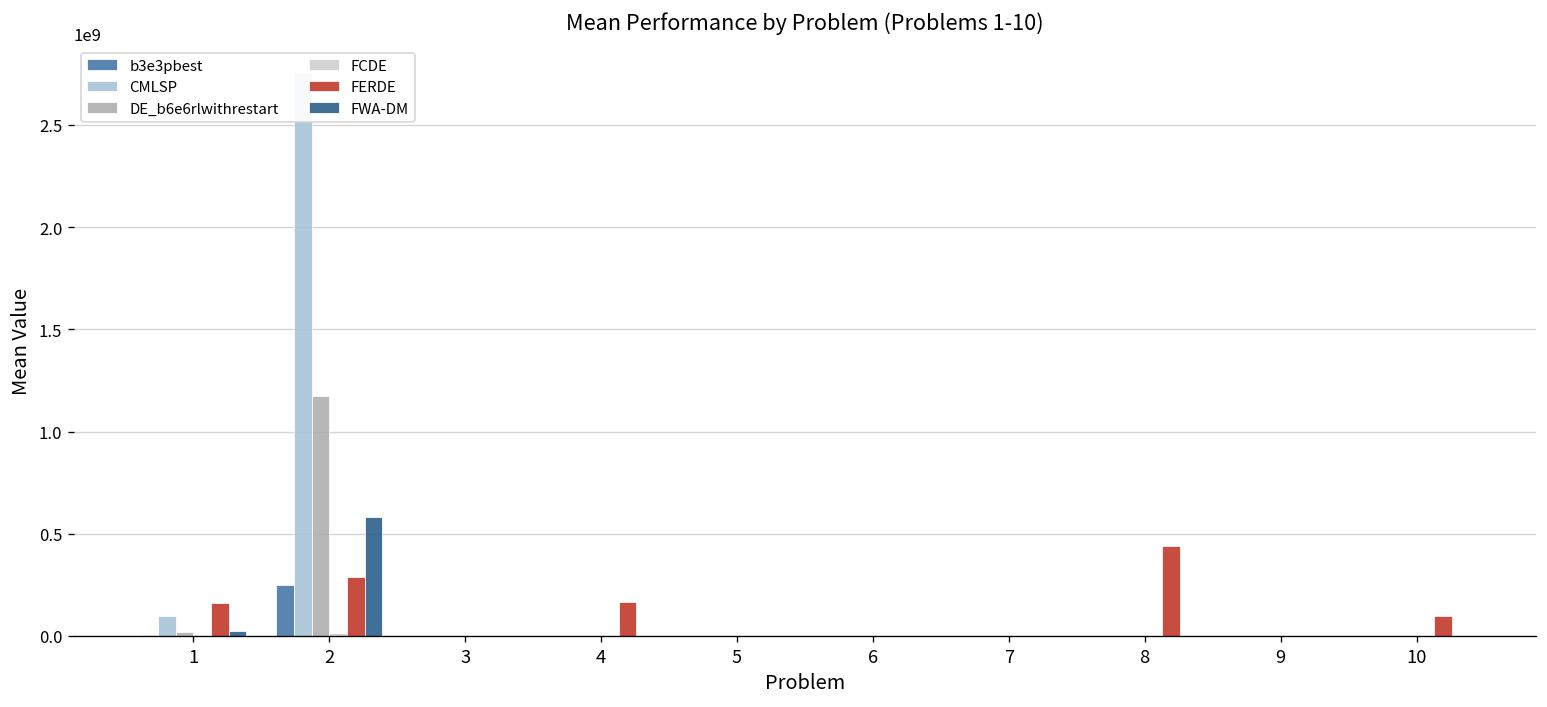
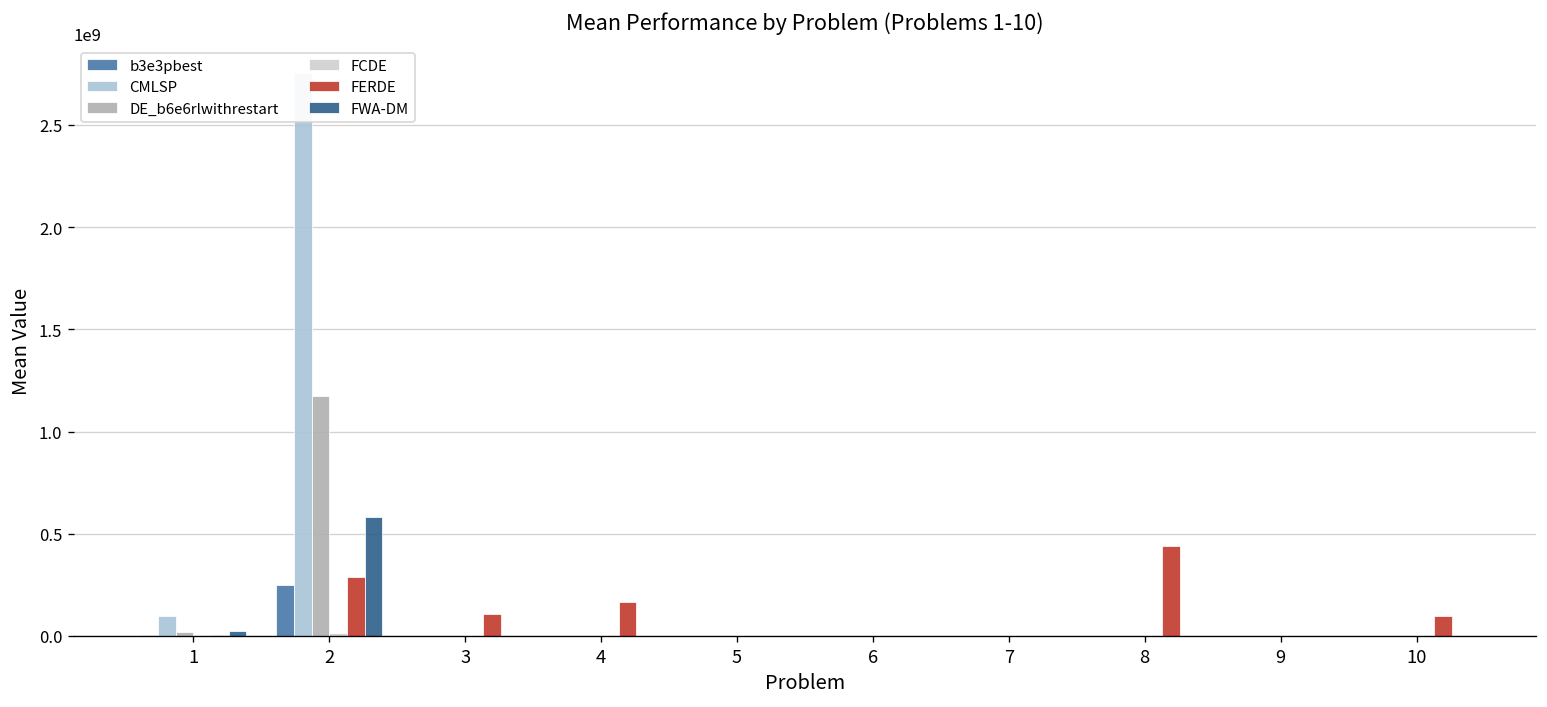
  {
    "FERDE": {
-     "1": 160000000,
+     "1": 0,
      "2": 290000000,
-     "3": 0,
+     "3": 110000000,
      "4": 170000000,
      "8": 440000000,
      "10": 100000000
    }
  }
